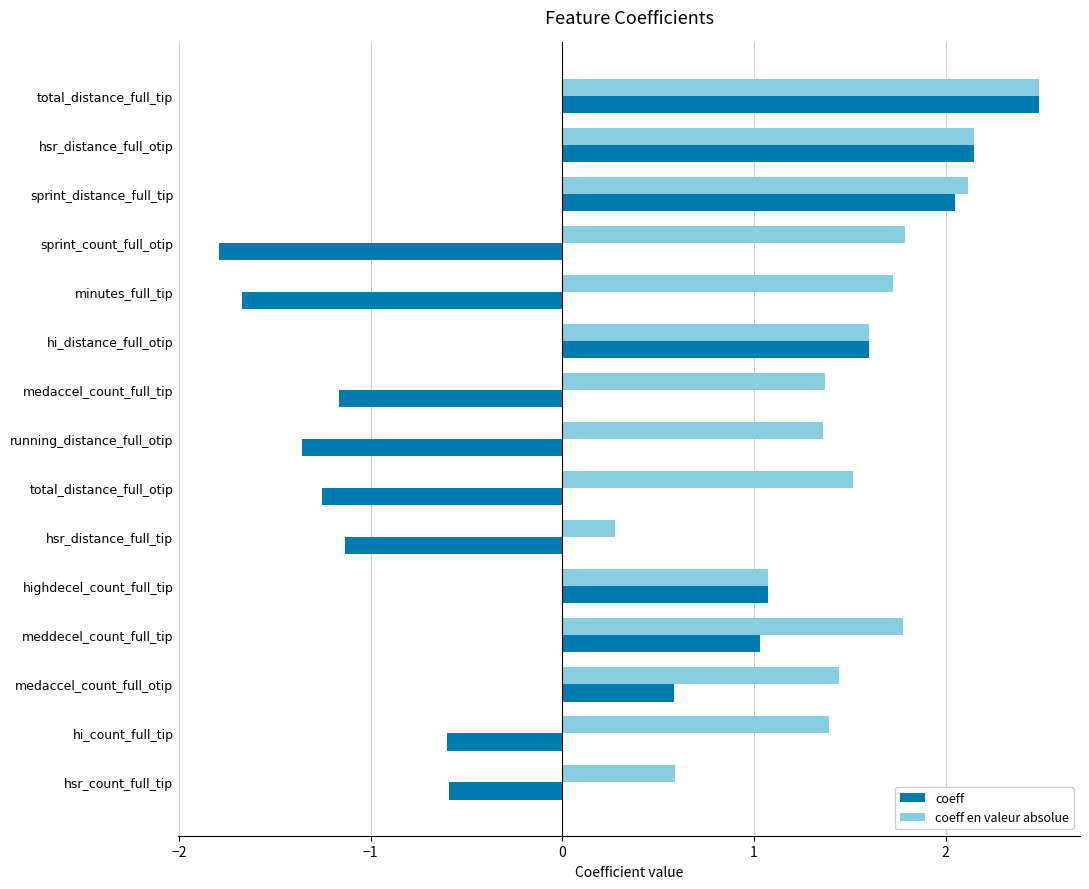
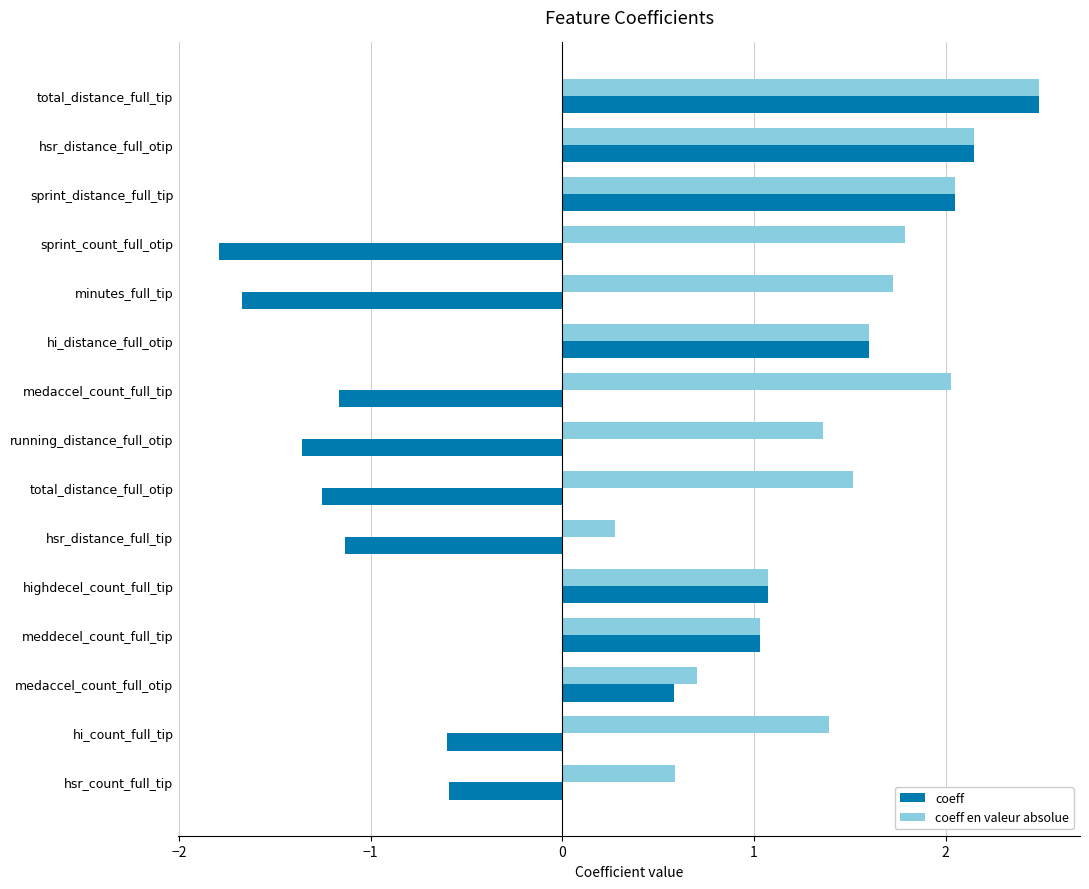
  {
    "coeff": {
      "total_distance_full_tip": 2.49,
      "hsr_distance_full_otip": 2.15,
      "sprint_distance_full_tip": 2.05,
      "sprint_count_full_otip": -1.79,
      "minutes_full_tip": -1.67,
      "hi_distance_full_otip": 1.60,
      "medaccel_count_full_tip": -1.16,
      "running_distance_full_otip": -1.36,
      "total_distance_full_otip": -1.26,
      "hsr_distance_full_tip": -1.13,
      "highdecel_count_full_tip": 1.07,
      "meddecel_count_full_tip": 1.03,
      "medaccel_count_full_otip": 0.58,
      "hi_count_full_tip": -0.60,
      "hsr_count_full_tip": -0.59
    },
    "coeff en valeur absolue": {
      "total_distance_full_tip": 2.49,
      "hsr_distance_full_otip": 2.15,
-     "sprint_distance_full_tip": 2.12,
+     "sprint_distance_full_tip": 2.05,
      "sprint_count_full_otip": 1.79,
      "minutes_full_tip": 1.72,
      "hi_distance_full_otip": 1.60,
-     "medaccel_count_full_tip": 1.37,
+     "medaccel_count_full_tip": 2.03,
      "running_distance_full_otip": 1.36,
      "total_distance_full_otip": 1.52,
      "hsr_distance_full_tip": 0.28,
      "highdecel_count_full_tip": 1.07,
-     "meddecel_count_full_tip": 1.78,
-     "medaccel_count_full_otip": 1.44,
+     "meddecel_count_full_tip": 1.03,
+     "medaccel_count_full_otip": 0.70,
      "hi_count_full_tip": 1.39,
      "hsr_count_full_tip": 0.59
    }
  }
